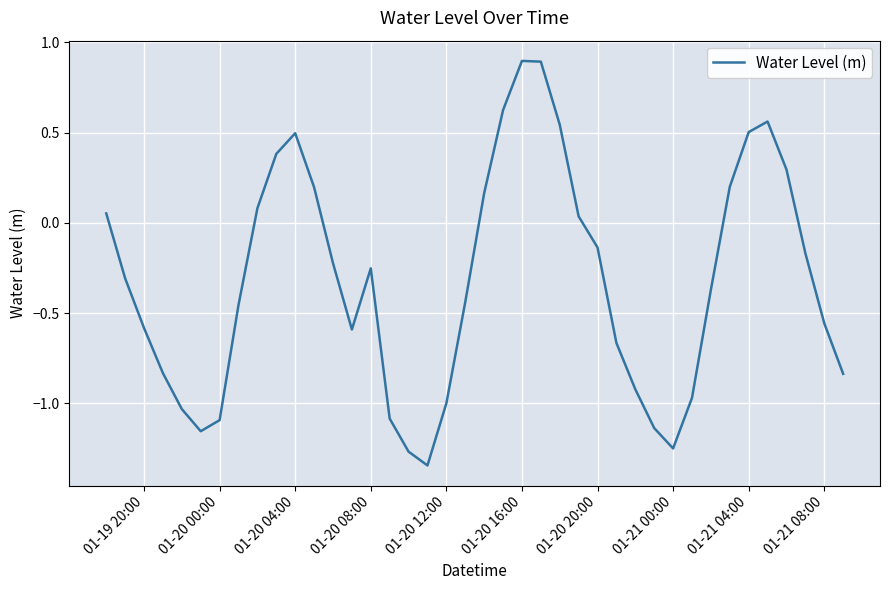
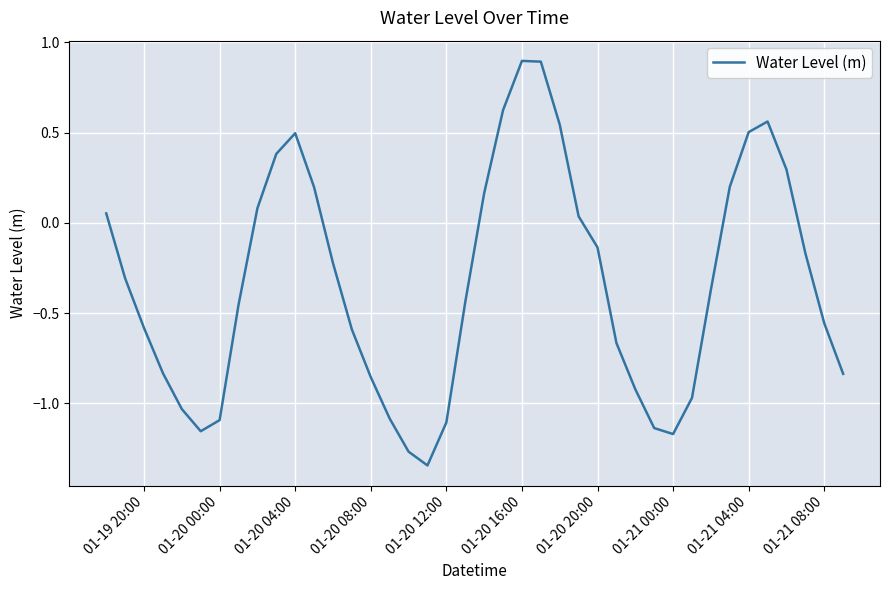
  {
    "01-19 20:00": -0.58,
    "01-20 00:00": -1.09,
    "01-20 04:00": 0.50,
-   "01-20 08:00": -0.25,
-   "01-20 12:00": -1.00,
+   "01-20 08:00": -0.86,
+   "01-20 12:00": -1.11,
    "01-20 16:00": 0.90,
    "01-20 20:00": -0.14,
-   "01-21 00:00": -1.25,
+   "01-21 00:00": -1.17,
    "01-21 04:00": 0.50,
    "01-21 08:00": -0.56
  }
